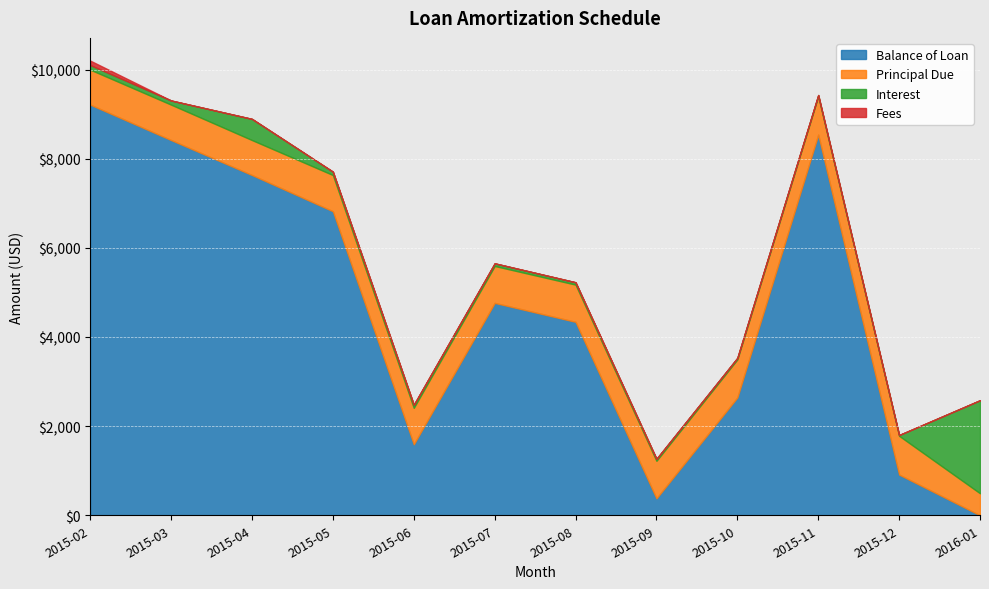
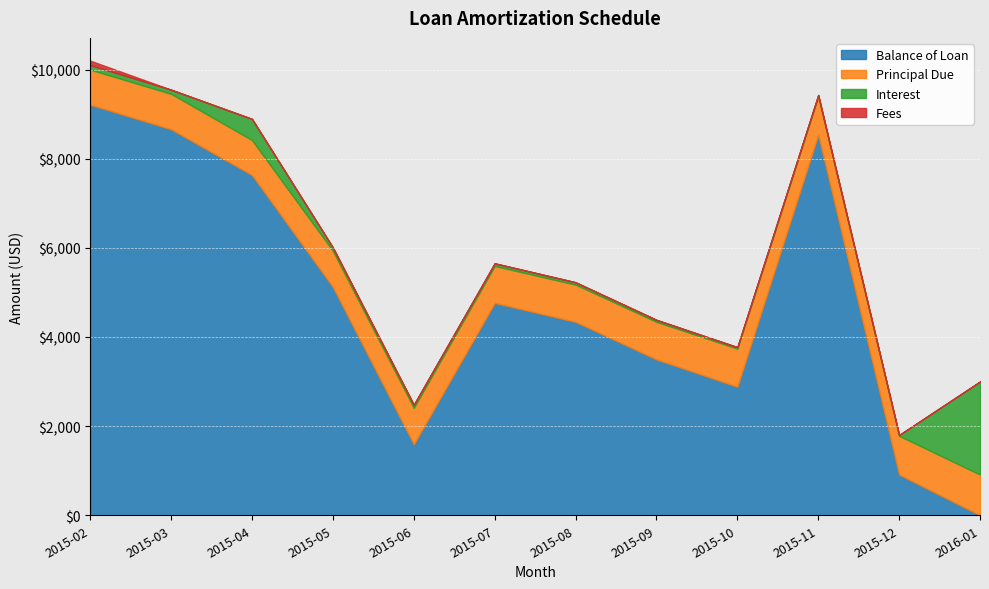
  {
    "Balance of Loan": {
      "2015-02": "$9,200",
-     "2015-03": "$8,400",
+     "2015-03": "$8,700",
      "2015-04": "$7,600",
-     "2015-05": "$6,800",
+     "2015-05": "$5,100",
      "2015-06": "$1,600",
      "2015-07": "$4,800",
      "2015-08": "$4,300",
-     "2015-09": "$400",
-     "2015-10": "$2,600",
+     "2015-09": "$3,500",
+     "2015-10": "$2,900",
      "2015-11": "$8,500",
      "2015-12": "$900",
      "2016-01": "$0"
    },
    "Principal Due": {
      "2015-02": "$800",
      "2015-03": "$800",
      "2015-04": "$800",
      "2015-05": "$800",
      "2015-06": "$800",
      "2015-07": "$800",
-     "2016-01": "$500"
+     "2016-01": "$900"
    },
    "Interest": {
      "2015-02": "$100"
    },
    "Fees": {
      "2015-02": "$100"
    }
  }
